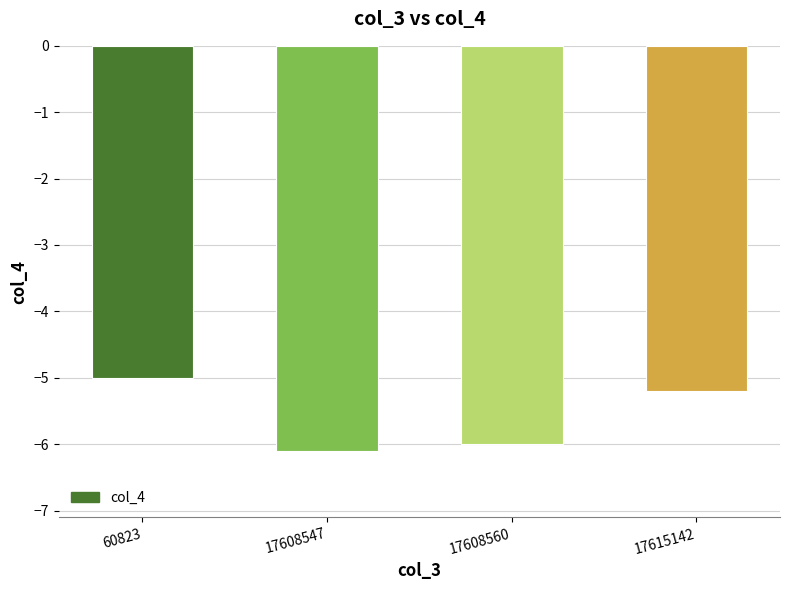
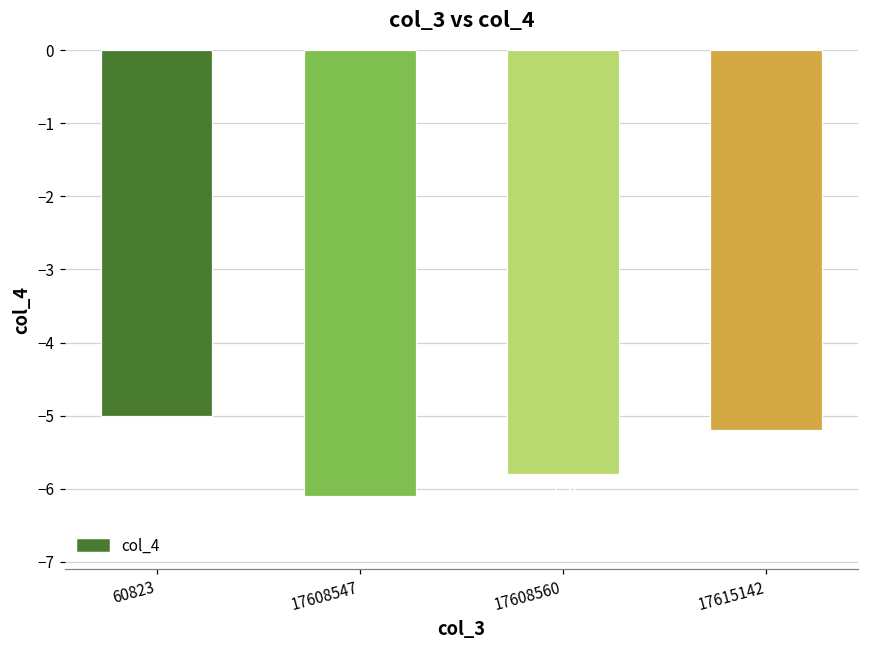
  {
    "60823": -5.0,
    "17608547": -6.1,
-   "17608560": -6.0,
+   "17608560": -5.8,
    "17615142": -5.2
  }
